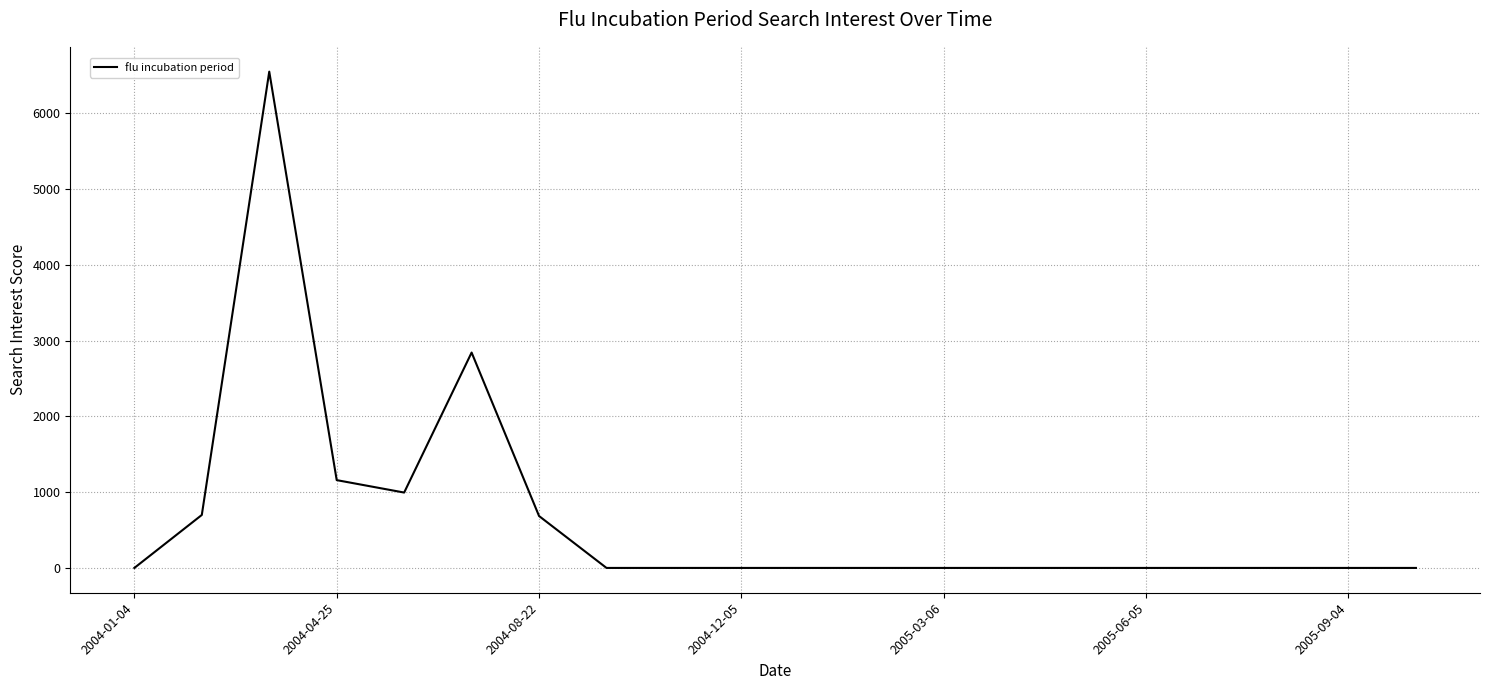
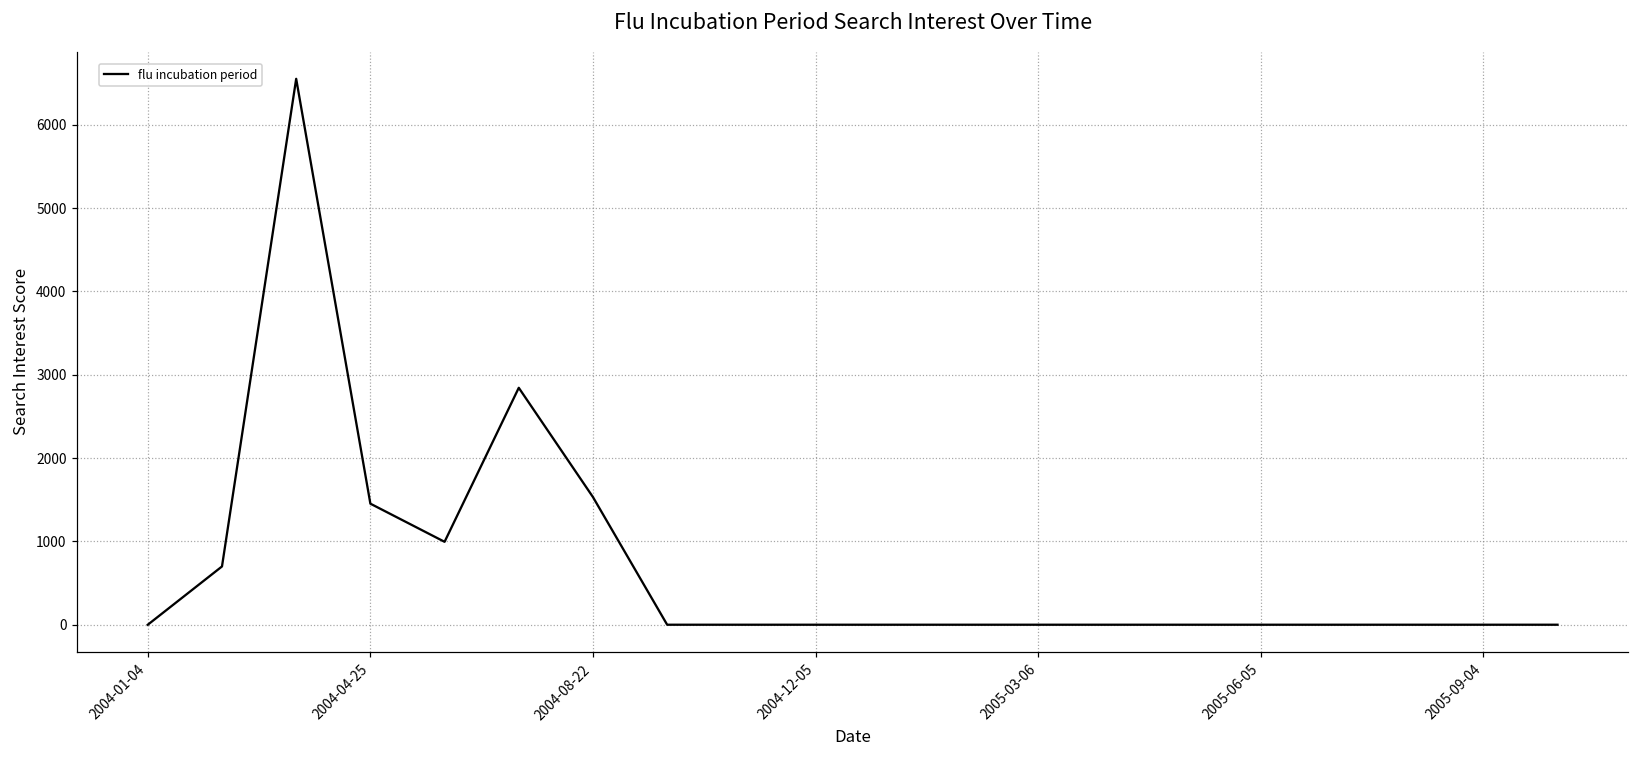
  {
    "2004-01-04": 0,
-   "2004-04-25": 1200,
-   "2004-08-22": 700,
+   "2004-04-25": 1500,
+   "2004-08-22": 1500,
    "2004-12-05": 0,
    "2005-03-06": 0,
    "2005-06-05": 0,
    "2005-09-04": 0
  }
